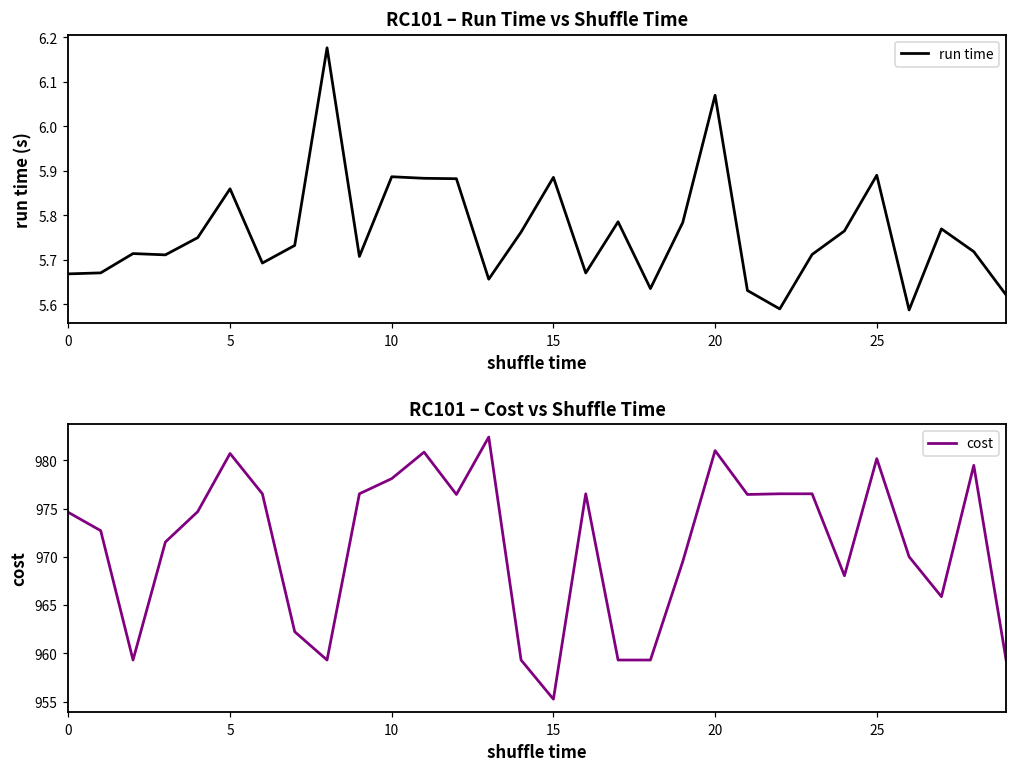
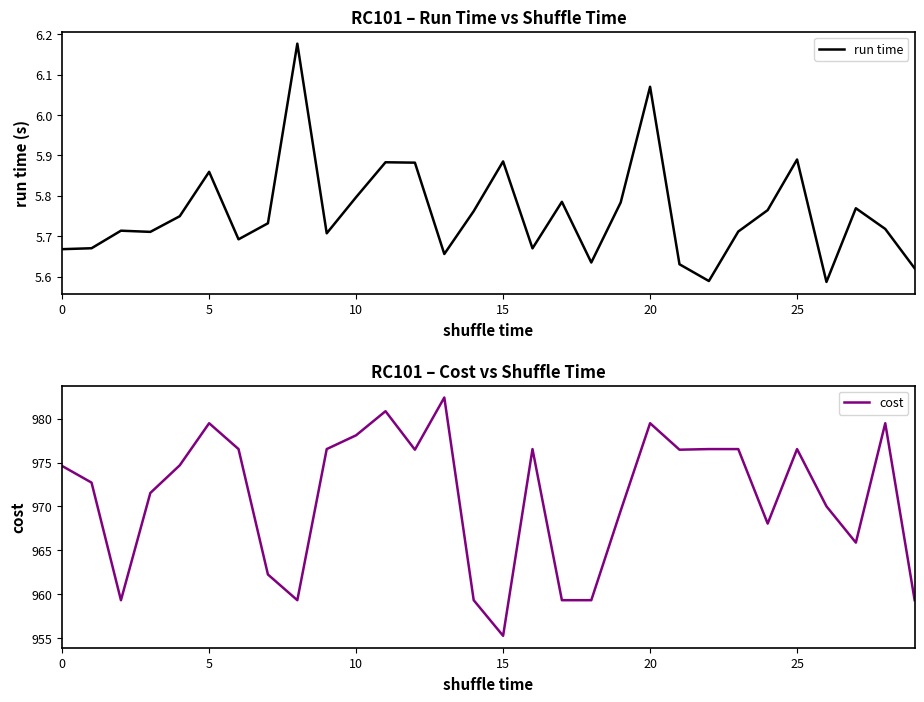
  {
    "RC101 – Run Time vs Shuffle Time": {
      "0": 5.67,
      "5": 5.86,
-     "10": 5.89,
+     "10": 5.80,
      "15": 5.89,
      "20": 6.07,
      "25": 5.89
    },
    "RC101 – Cost vs Shuffle Time": {
      "0": 975,
-     "5": 981,
+     "5": 979,
      "10": 978,
      "15": 955,
-     "20": 981,
-     "25": 980
+     "20": 979,
+     "25": 977
    }
  }
